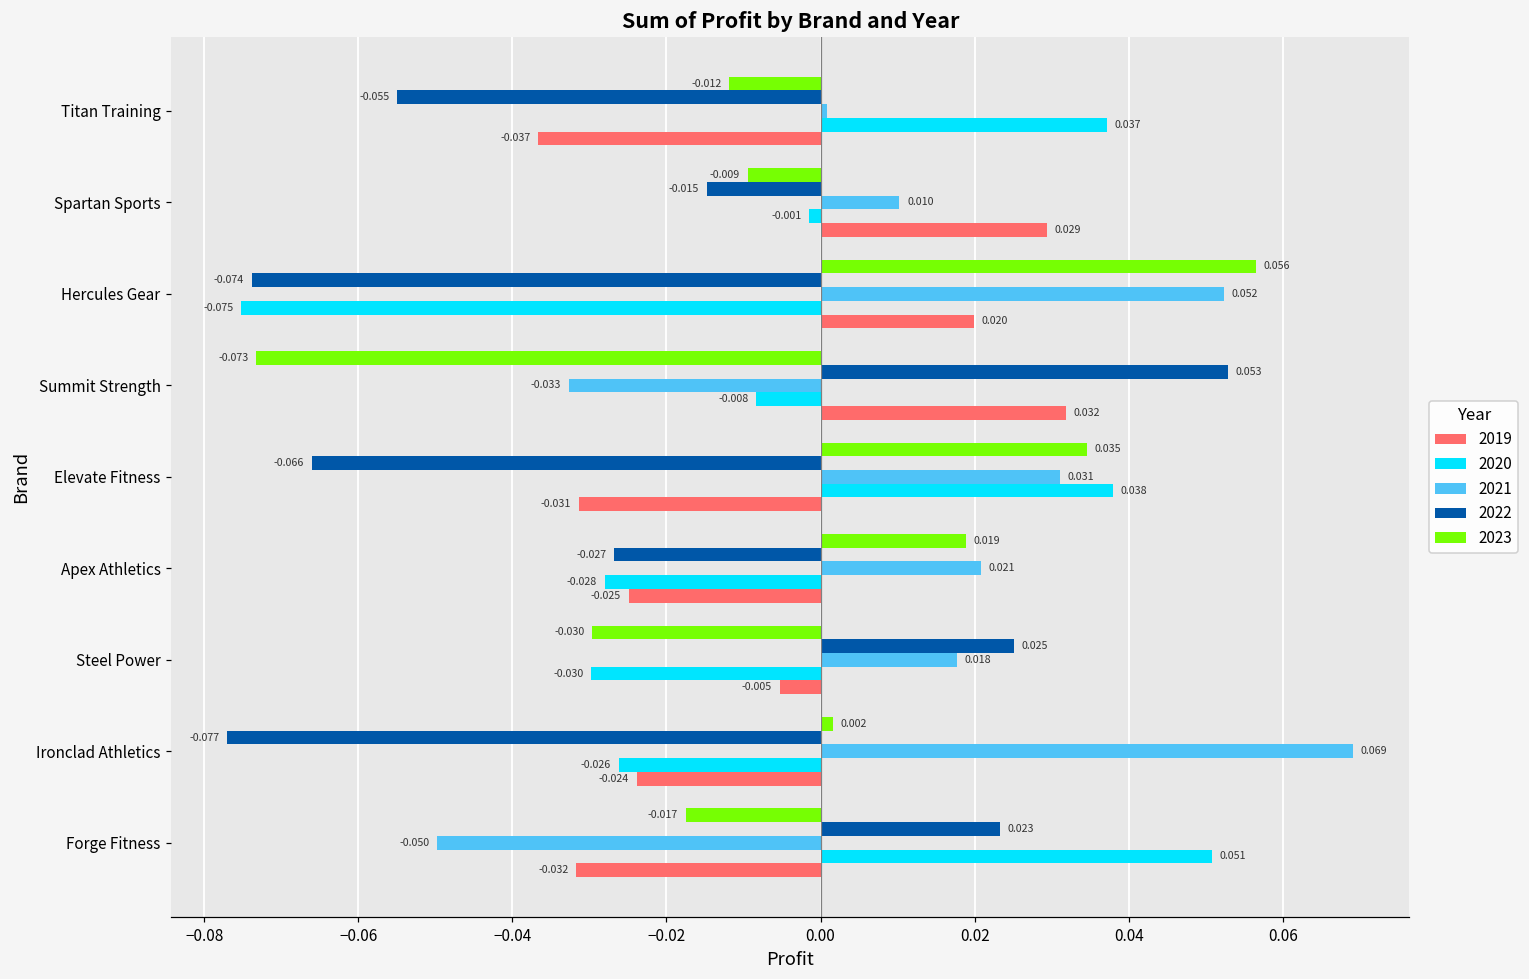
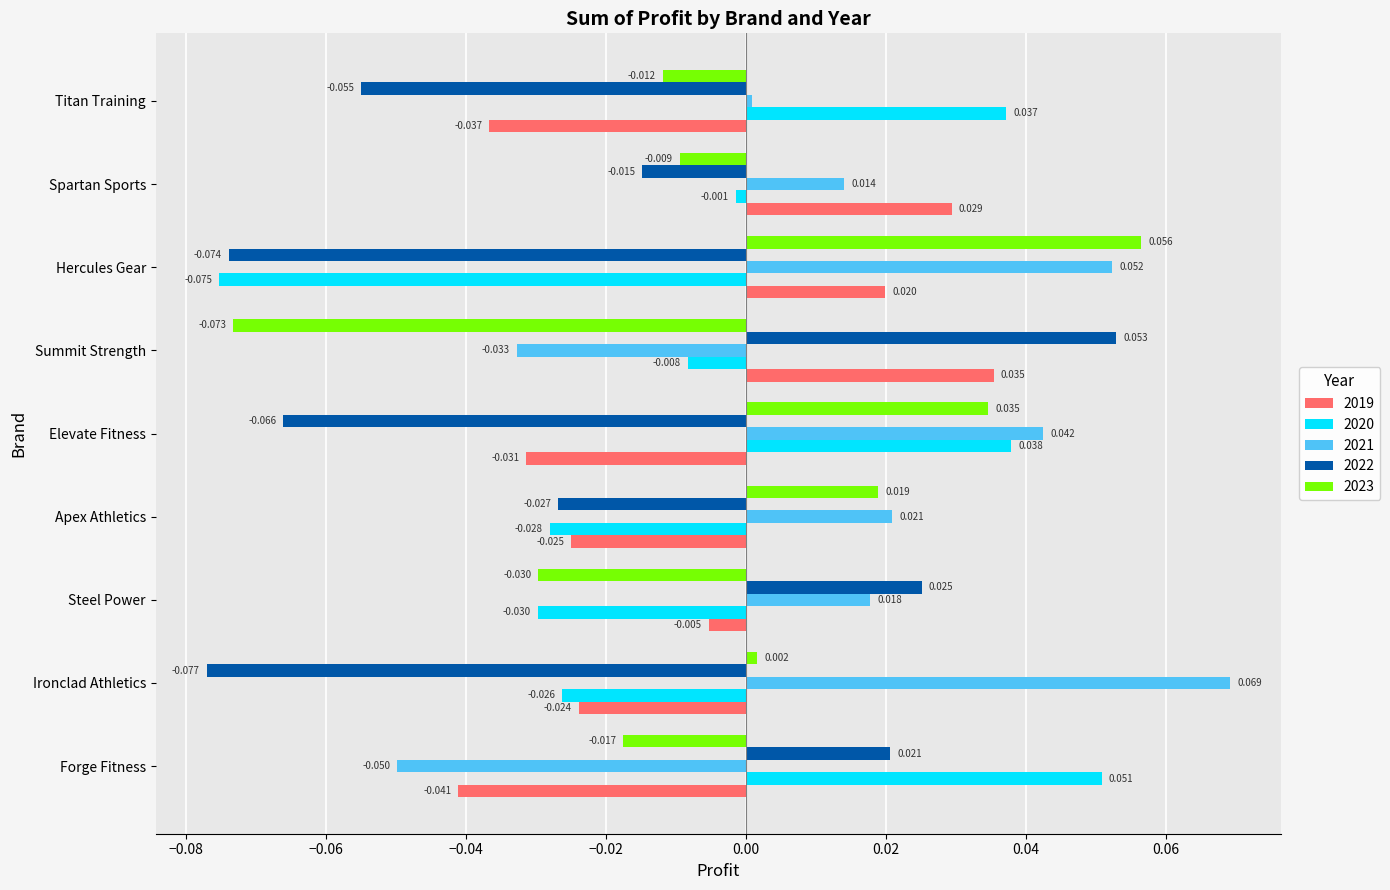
  {
    "2019": {
      "Titan Training": -0.037,
      "Spartan Sports": 0.029,
      "Hercules Gear": 0.020,
-     "Summit Strength": 0.032,
+     "Summit Strength": 0.035,
      "Elevate Fitness": -0.031,
      "Apex Athletics": -0.025,
      "Steel Power": -0.005,
      "Ironclad Athletics": -0.024,
-     "Forge Fitness": -0.032
+     "Forge Fitness": -0.041
    },
    "2020": {
      "Titan Training": 0.037,
      "Spartan Sports": -0.001,
      "Hercules Gear": -0.075,
      "Summit Strength": -0.008,
      "Elevate Fitness": 0.038,
      "Apex Athletics": -0.028,
      "Steel Power": -0.030,
      "Ironclad Athletics": -0.026,
      "Forge Fitness": 0.051
    },
    "2021": {
-     "Spartan Sports": 0.010,
+     "Spartan Sports": 0.014,
      "Hercules Gear": 0.052,
      "Summit Strength": -0.033,
-     "Elevate Fitness": 0.031,
+     "Elevate Fitness": 0.042,
      "Apex Athletics": 0.021,
      "Steel Power": 0.018,
      "Ironclad Athletics": 0.069,
      "Forge Fitness": -0.050
    },
    "2022": {
      "Titan Training": -0.055,
      "Spartan Sports": -0.015,
      "Hercules Gear": -0.074,
      "Summit Strength": 0.053,
      "Elevate Fitness": -0.066,
      "Apex Athletics": -0.027,
      "Steel Power": 0.025,
      "Ironclad Athletics": -0.077,
-     "Forge Fitness": 0.023
+     "Forge Fitness": 0.021
    },
    "2023": {
      "Titan Training": -0.012,
      "Spartan Sports": -0.009,
      "Hercules Gear": 0.056,
      "Summit Strength": -0.073,
      "Elevate Fitness": 0.035,
      "Apex Athletics": 0.019,
      "Steel Power": -0.030,
      "Ironclad Athletics": 0.002,
      "Forge Fitness": -0.017
    }
  }
